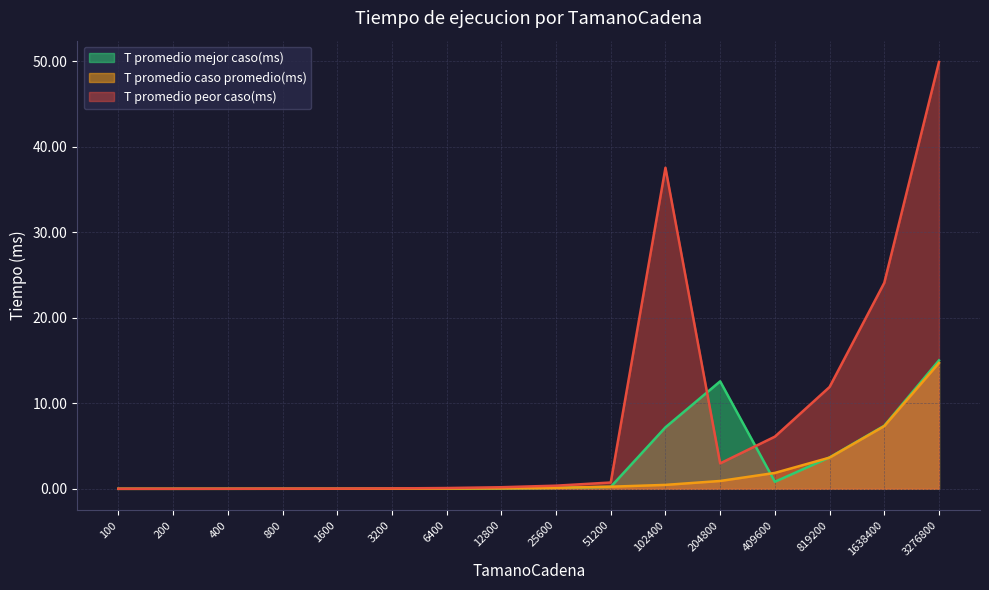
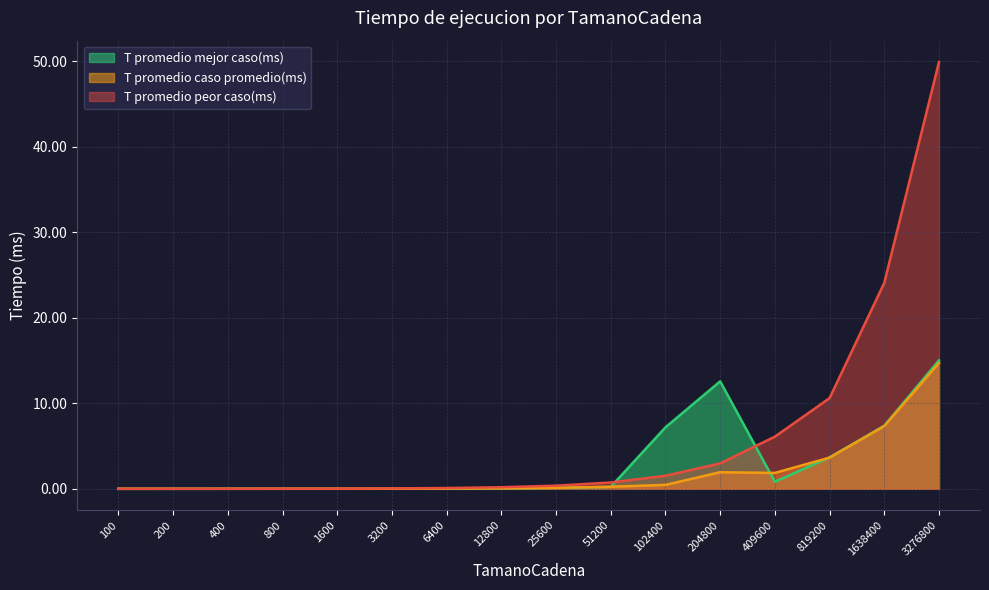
  {
    "T promedio mejor caso(ms)": {
      "102400": 7,
      "204800": 13,
      "409600": 1
    },
    "T promedio caso promedio(ms)": {
      "102400": 0,
-     "204800": 1,
+     "204800": 2,
      "409600": 2
    },
    "T promedio peor caso(ms)": {
      "51200": 1,
-     "102400": 38,
+     "102400": 2,
      "204800": 3,
      "409600": 6,
-     "819200": 12,
+     "819200": 11,
      "1638400": 24,
      "3276800": 50
    }
  }
